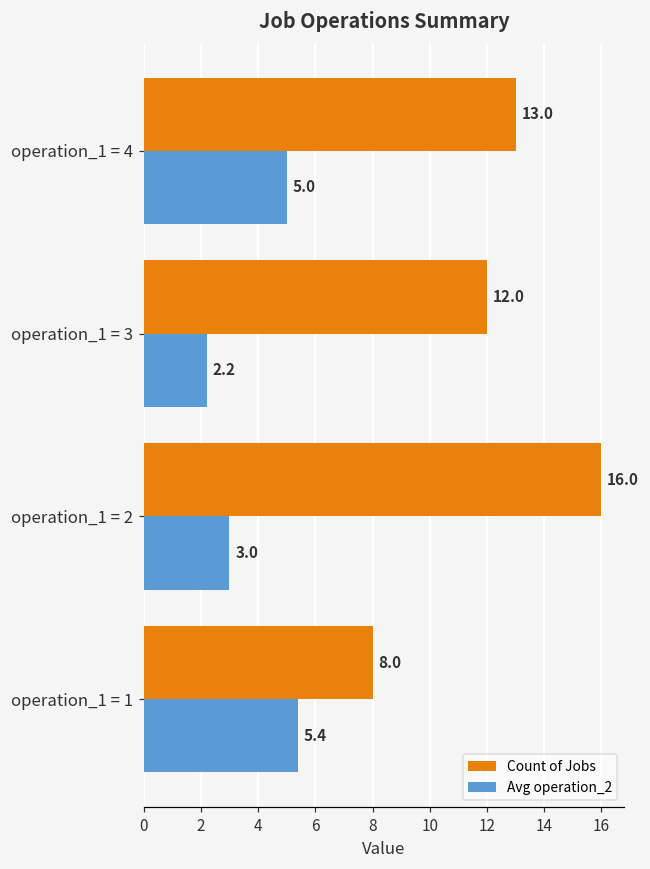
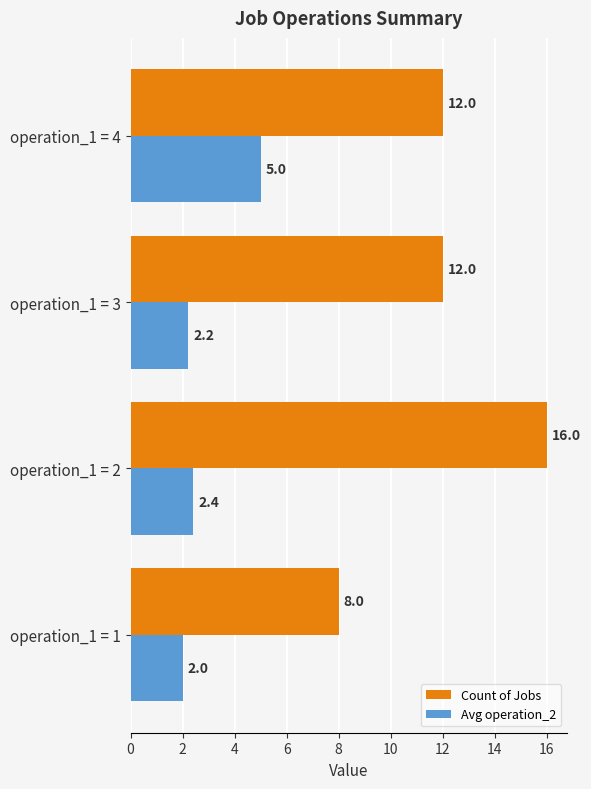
  {
    "Count of Jobs": {
-     "operation_1 = 4": 13.0,
+     "operation_1 = 4": 12.0,
      "operation_1 = 3": 12.0,
      "operation_1 = 2": 16.0,
      "operation_1 = 1": 8.0
    },
    "Avg operation_2": {
      "operation_1 = 4": 5.0,
      "operation_1 = 3": 2.2,
-     "operation_1 = 2": 3.0,
-     "operation_1 = 1": 5.4
+     "operation_1 = 2": 2.4,
+     "operation_1 = 1": 2.0
    }
  }
